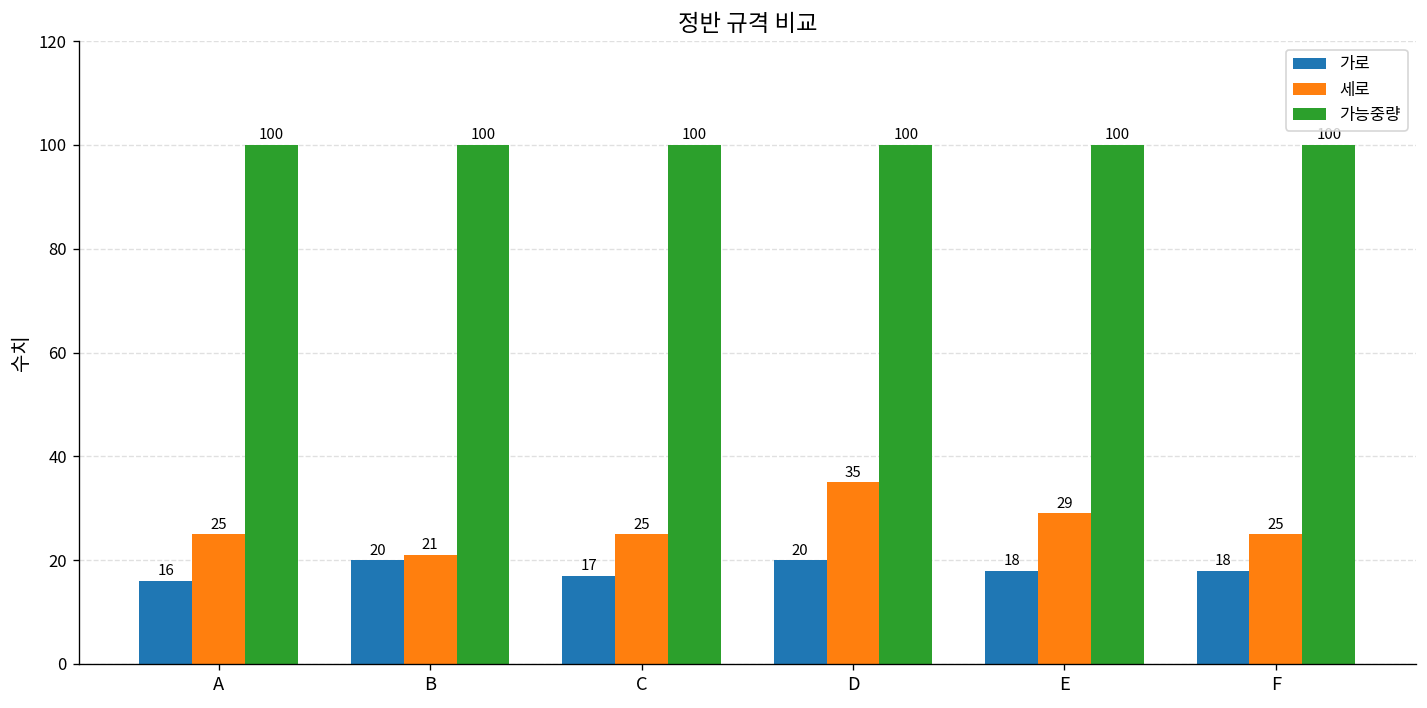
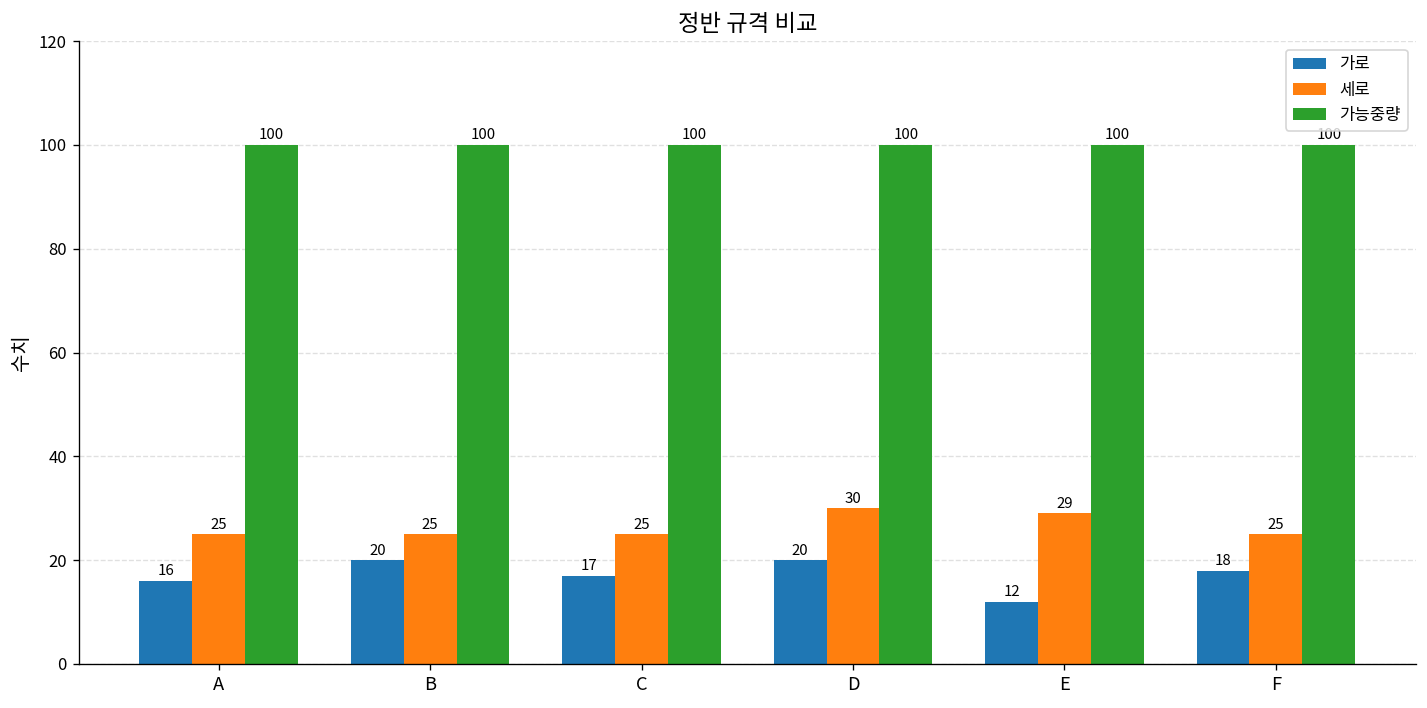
  {
    "가로": {
      "A": 16,
      "B": 20,
      "C": 17,
      "D": 20,
-     "E": 18,
+     "E": 12,
      "F": 18
    },
    "세로": {
      "A": 25,
-     "B": 21,
+     "B": 25,
      "C": 25,
-     "D": 35,
+     "D": 30,
      "E": 29,
      "F": 25
    },
    "가능중량": {
      "A": 100,
      "B": 100,
      "C": 100,
      "D": 100,
      "E": 100
    }
  }
